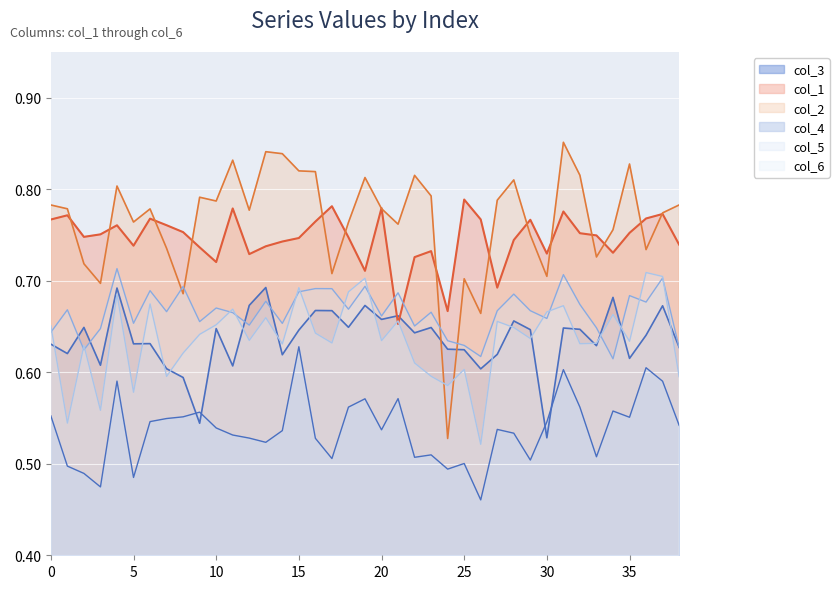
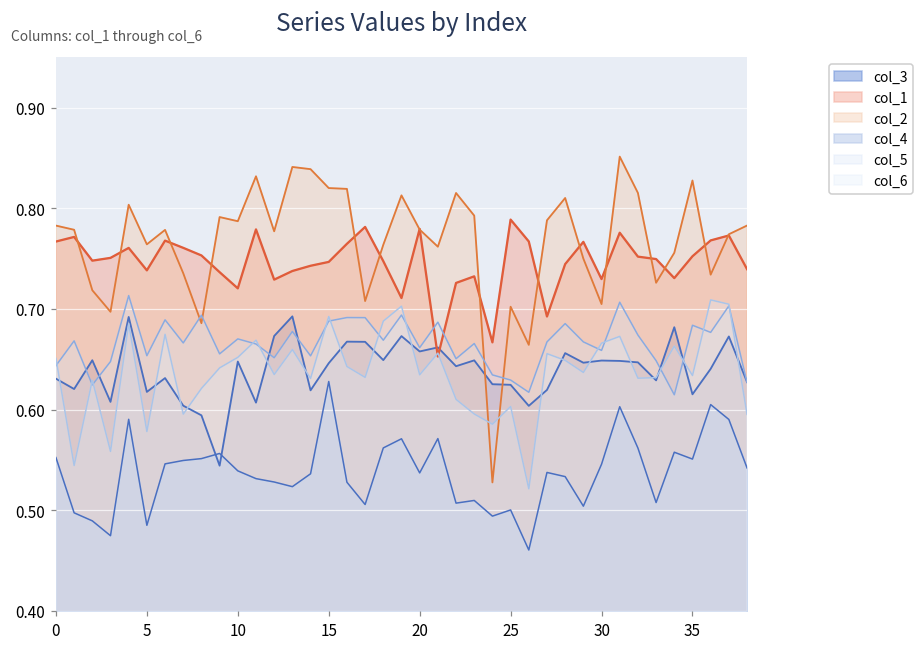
  {
    "col_3": {
      "0": 0.63,
-     "5": 0.63,
+     "5": 0.62,
      "10": 0.65,
      "15": 0.65,
      "20": 0.66,
      "25": 0.62,
-     "30": 0.53,
+     "30": 0.65,
      "35": 0.62
    }
  }
